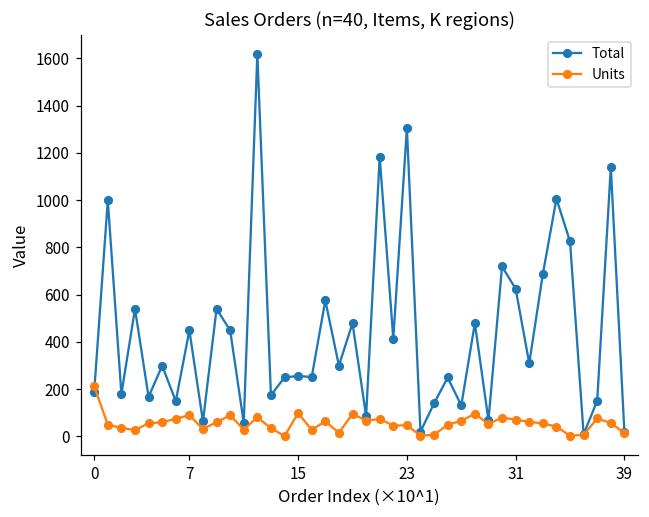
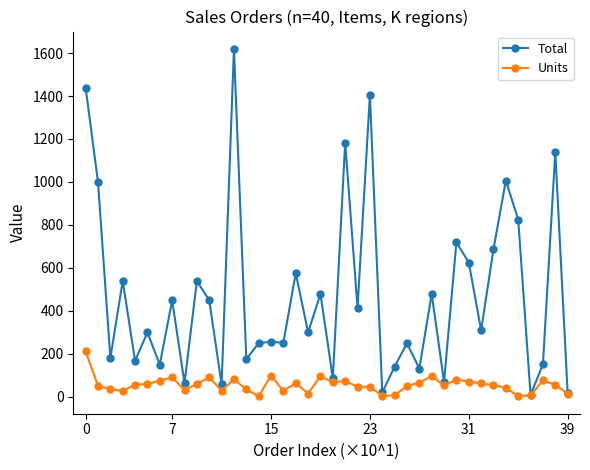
  {
    "Total": {
-     "0": 190,
+     "0": 1440,
      "7": 450,
      "15": 260,
-     "23": 1310,
+     "23": 1400,
      "31": 630
    },
    "Units": {
      "0": 210,
      "7": 90,
      "15": 100,
      "23": 50,
      "31": 70
    }
  }
